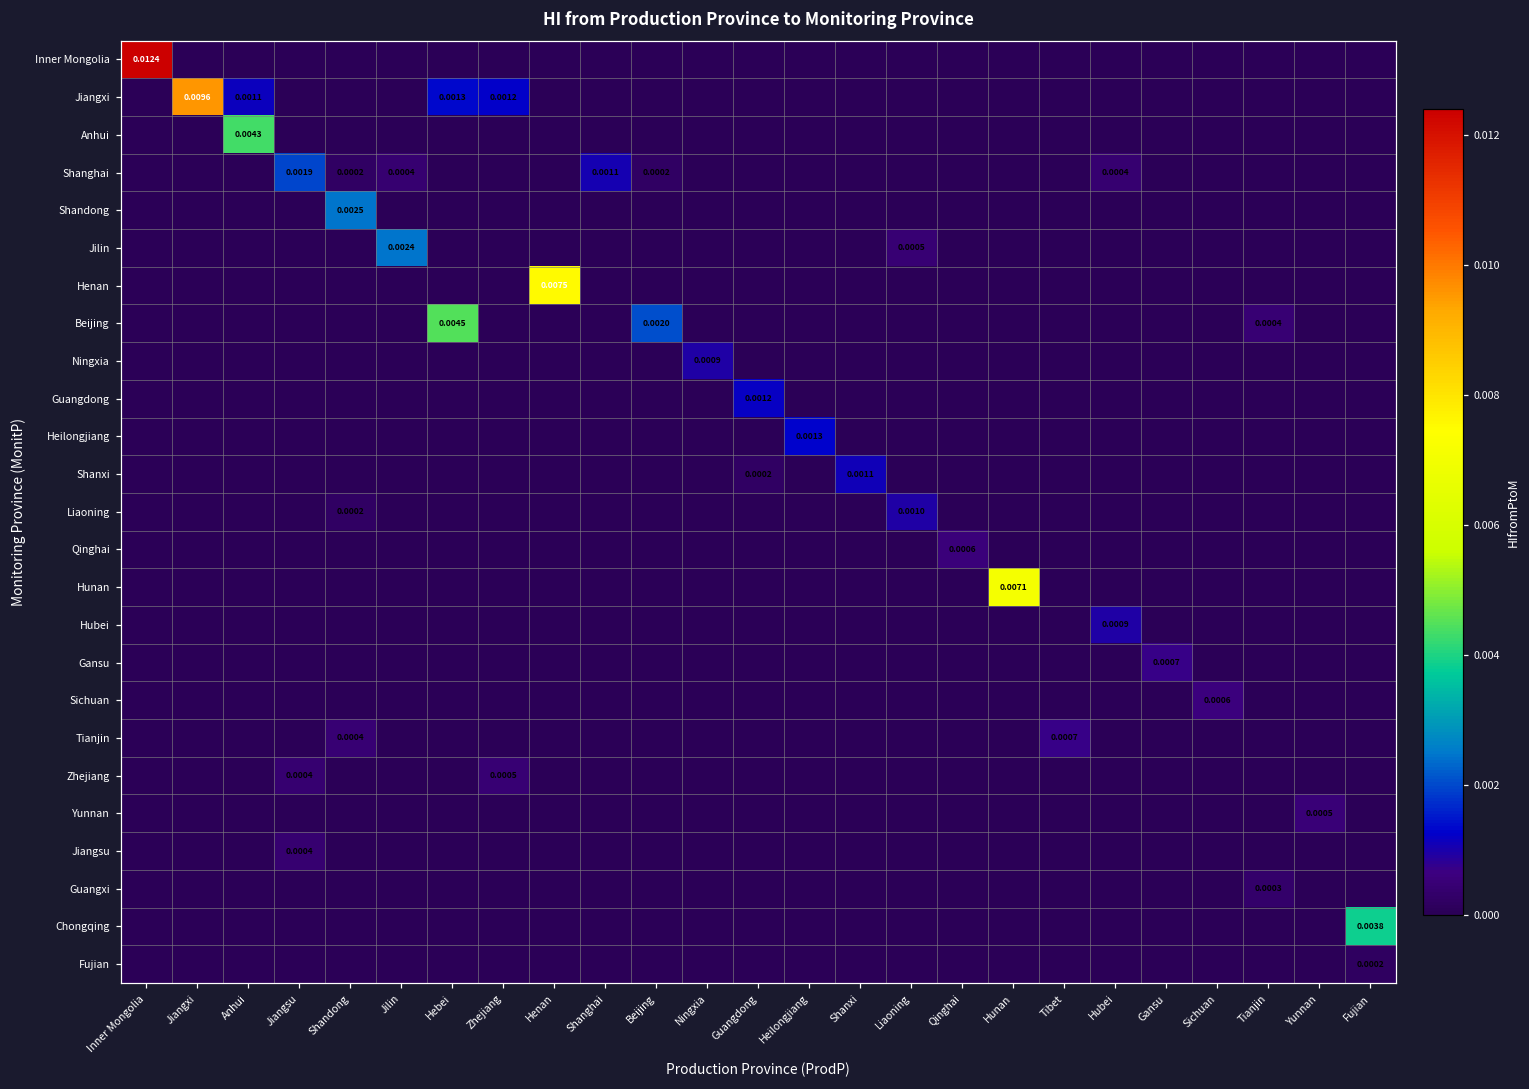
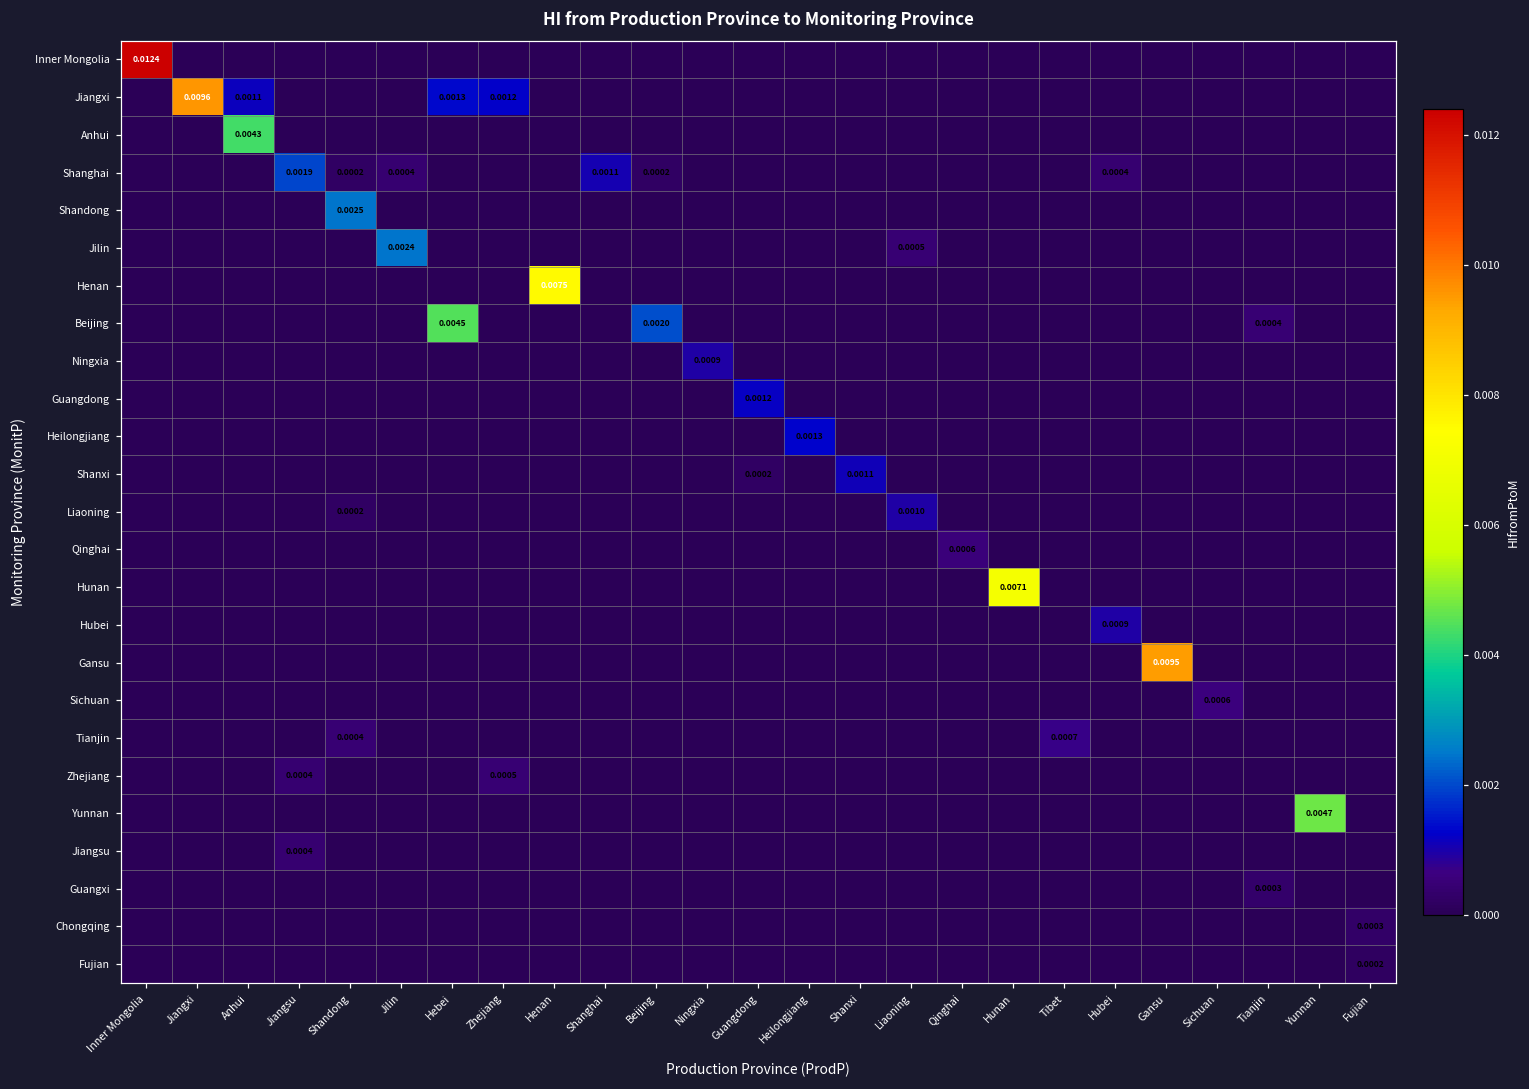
  {
    "Inner Mongolia": {
      "Inner Mongolia": 0.0124
    },
    "Jiangxi": {
      "Jiangxi": 0.0096,
      "Anhui": 0.0011,
      "Hebei": 0.0013,
      "Zhejiang": 0.0012
    },
    "Anhui": {
      "Anhui": 0.0043
    },
    "Shanghai": {
      "Jiangsu": 0.0019,
      "Shandong": 0.0002,
      "Jilin": 0.0004,
      "Shanghai": 0.0011,
      "Beijing": 0.0002,
      "Hubei": 0.0004
    },
    "Shandong": {
      "Shandong": 0.0025
    },
    "Jilin": {
      "Jilin": 0.0024,
      "Liaoning": 0.0005
    },
    "Henan": {
      "Henan": 0.0075
    },
    "Beijing": {
      "Hebei": 0.0045,
      "Beijing": 0.0020,
      "Tianjin": 0.0004
    },
    "Ningxia": {
      "Ningxia": 0.0009
    },
    "Guangdong": {
      "Guangdong": 0.0012
    },
    "Heilongjiang": {
      "Heilongjiang": 0.0013
    },
    "Shanxi": {
      "Guangdong": 0.0002,
      "Shanxi": 0.0011
    },
    "Liaoning": {
      "Shandong": 0.0002,
      "Liaoning": 0.0010
    },
    "Qinghai": {
      "Qinghai": 0.0006
    },
    "Hunan": {
      "Hunan": 0.0071
    },
    "Hubei": {
      "Hubei": 0.0009
    },
    "Gansu": {
-     "Gansu": 0.0007
+     "Gansu": 0.0095
    },
    "Sichuan": {
      "Sichuan": 0.0006
    },
    "Tianjin": {
      "Shandong": 0.0004,
      "Tibet": 0.0007
    },
    "Zhejiang": {
      "Jiangsu": 0.0004,
      "Zhejiang": 0.0005
    },
    "Yunnan": {
-     "Yunnan": 0.0005
+     "Yunnan": 0.0047
    },
    "Jiangsu": {
      "Jiangsu": 0.0004
    },
    "Guangxi": {
      "Tianjin": 0.0003
    },
    "Chongqing": {
-     "Fujian": 0.0038
+     "Fujian": 0.0003
    },
    "Fujian": {
      "Fujian": 0.0002
    }
  }
